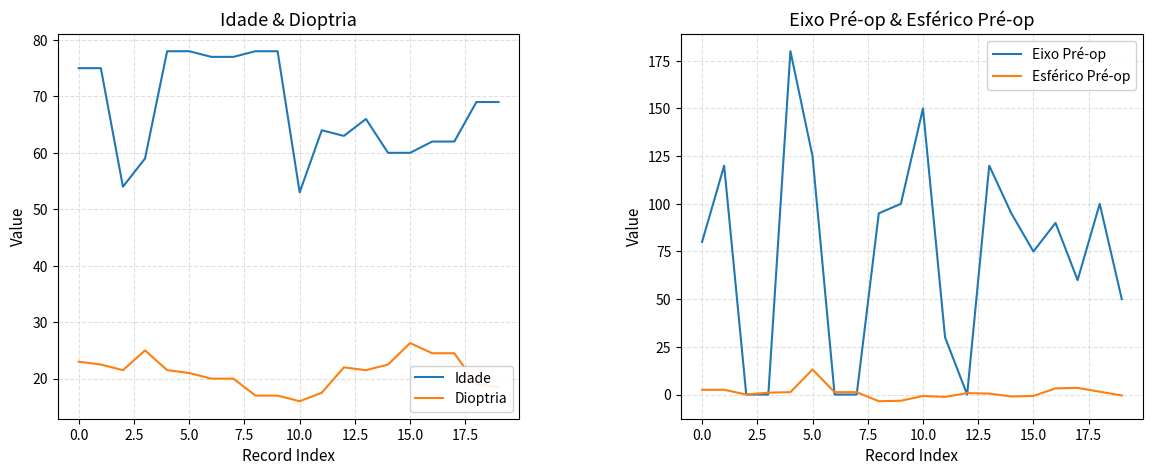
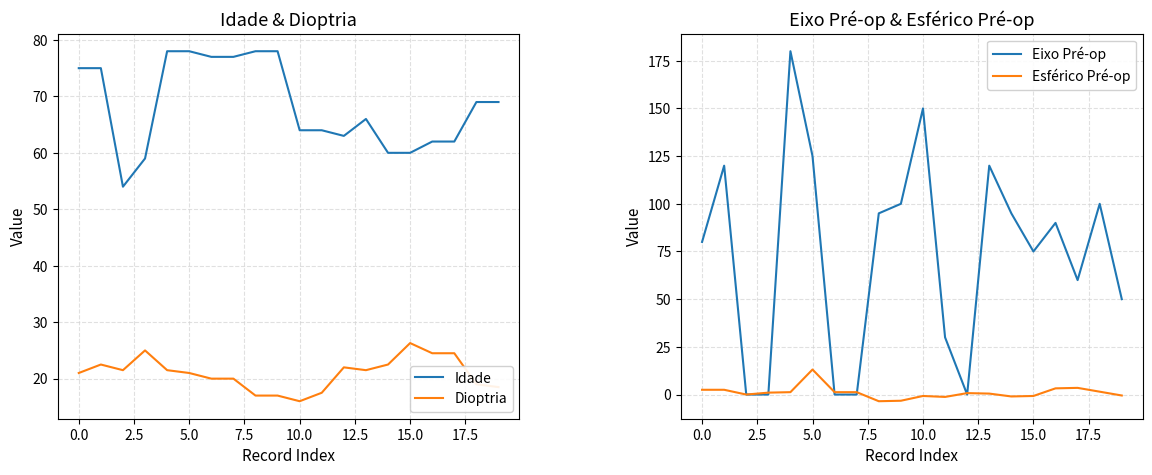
  {
    "Idade & Dioptria": {
      "Idade": {
        "0.0": 75,
        "5.0": 78,
-       "10.0": 53,
+       "10.0": 64,
        "15.0": 60
      },
      "Dioptria": {
-       "0.0": 23,
+       "0.0": 21,
        "5.0": 21,
        "10.0": 16,
        "15.0": 26
      }
    },
    "Eixo Pré-op & Esférico Pré-op": {
      "Eixo Pré-op": {
        "0.0": 80,
        "5.0": 125,
        "10.0": 150,
        "15.0": 75
      },
      "Esférico Pré-op": {
        "0.0": 3,
        "5.0": 13,
        "10.0": -1,
        "15.0": -1
      }
    }
  }
